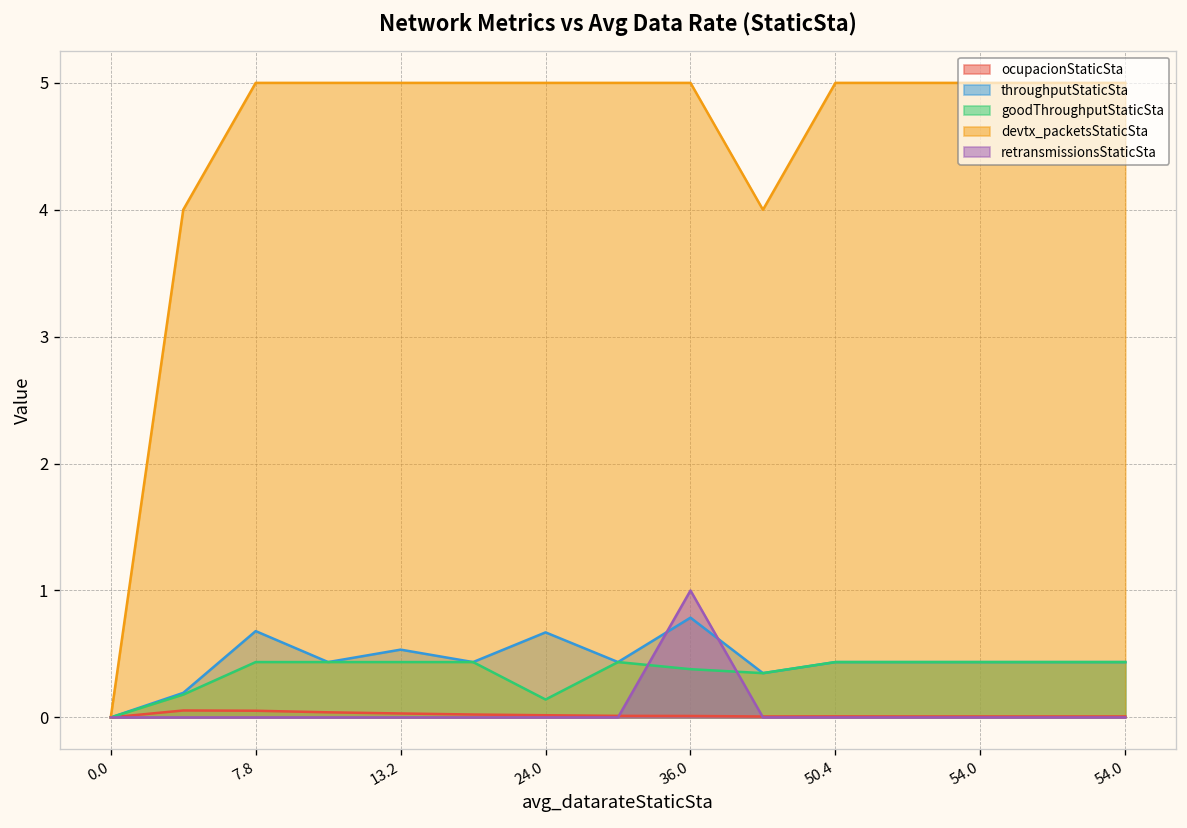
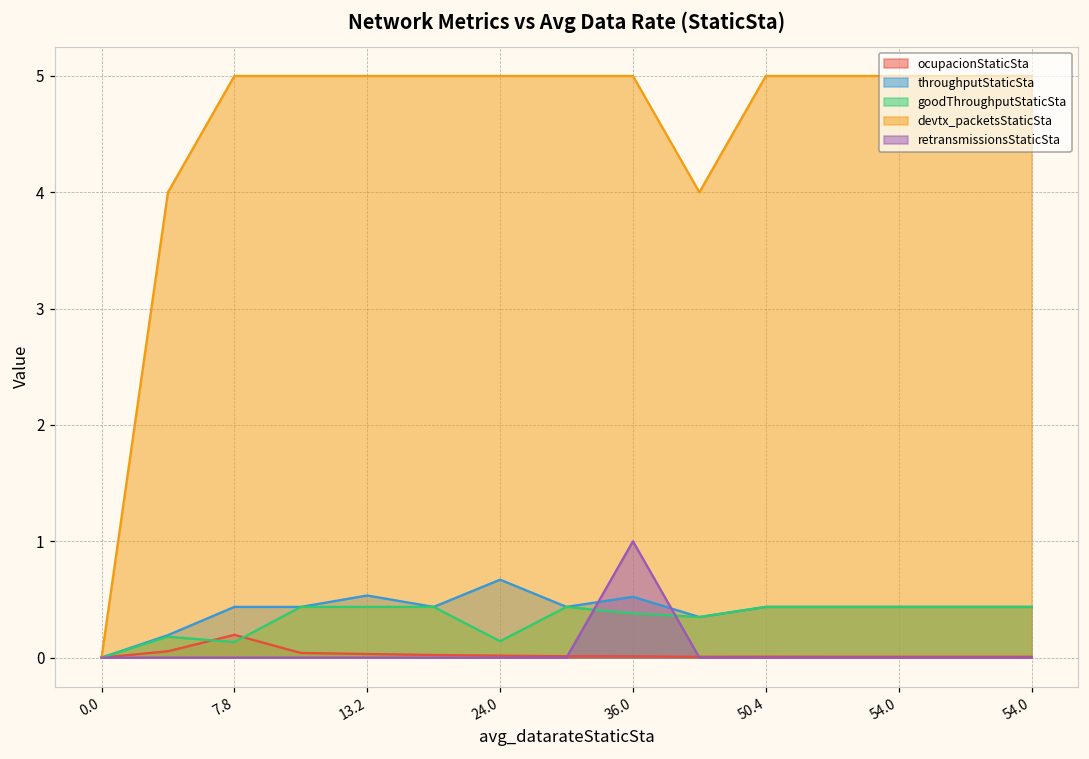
  {
    "ocupacionStaticSta": {
-     "7.8": 0.05,
+     "7.8": 0.20,
      "13.2": 0.03,
      "36.0": 0.01
    },
    "throughputStaticSta": {
-     "7.8": 0.68,
+     "7.8": 0.44,
      "13.2": 0.53,
      "24.0": 0.67,
-     "36.0": 0.79
+     "36.0": 0.52
    },
    "goodThroughputStaticSta": {
-     "7.8": 0.44,
+     "7.8": 0.13,
      "13.2": 0.44,
      "24.0": 0.14,
      "36.0": 0.38
    },
    "devtx_packetsStaticSta": {
      "7.8": 5.00,
      "13.2": 5.00,
      "24.0": 5.00,
      "36.0": 5.00,
      "50.4": 5.00
    },
    "retransmissionsStaticSta": {
      "7.8": 0.00,
      "13.2": 0.00,
      "36.0": 1.00
    }
  }
